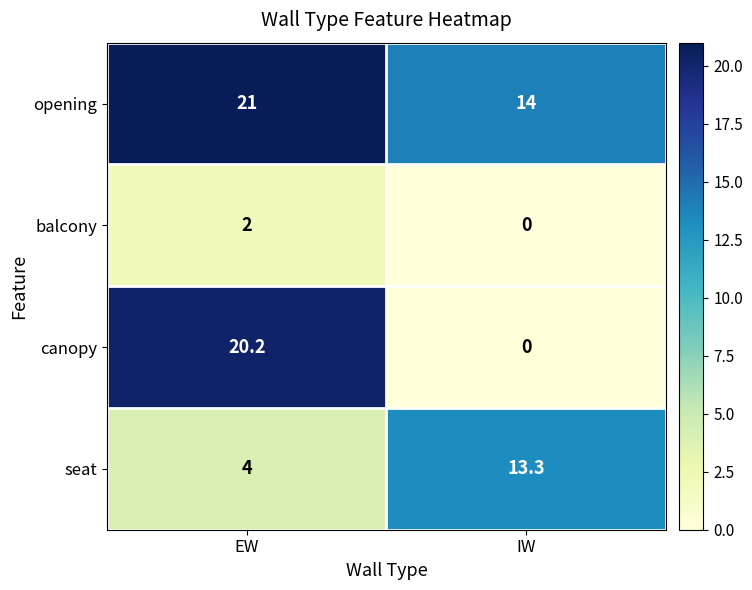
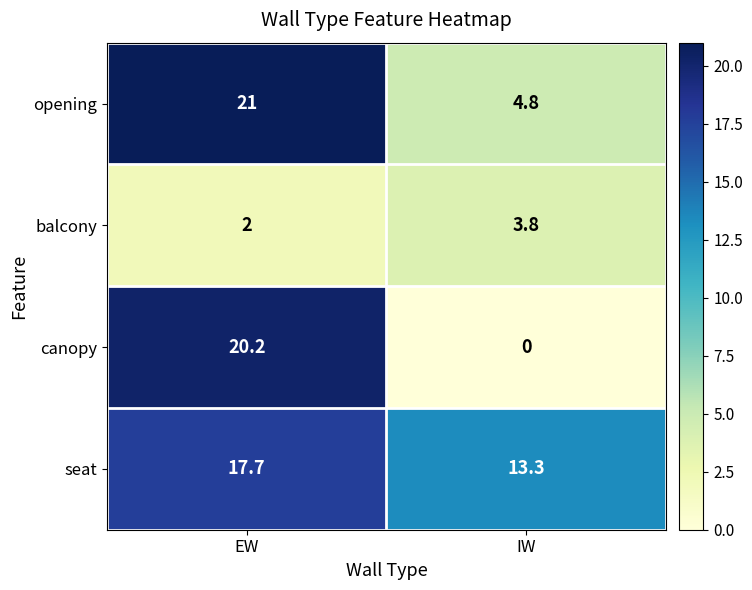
  {
    "opening": {
      "EW": 21,
-     "IW": 14
+     "IW": 4.8
    },
    "balcony": {
      "EW": 2,
-     "IW": 0
+     "IW": 3.8
    },
    "canopy": {
      "EW": 20.2,
      "IW": 0
    },
    "seat": {
-     "EW": 4,
+     "EW": 17.7,
      "IW": 13.3
    }
  }
